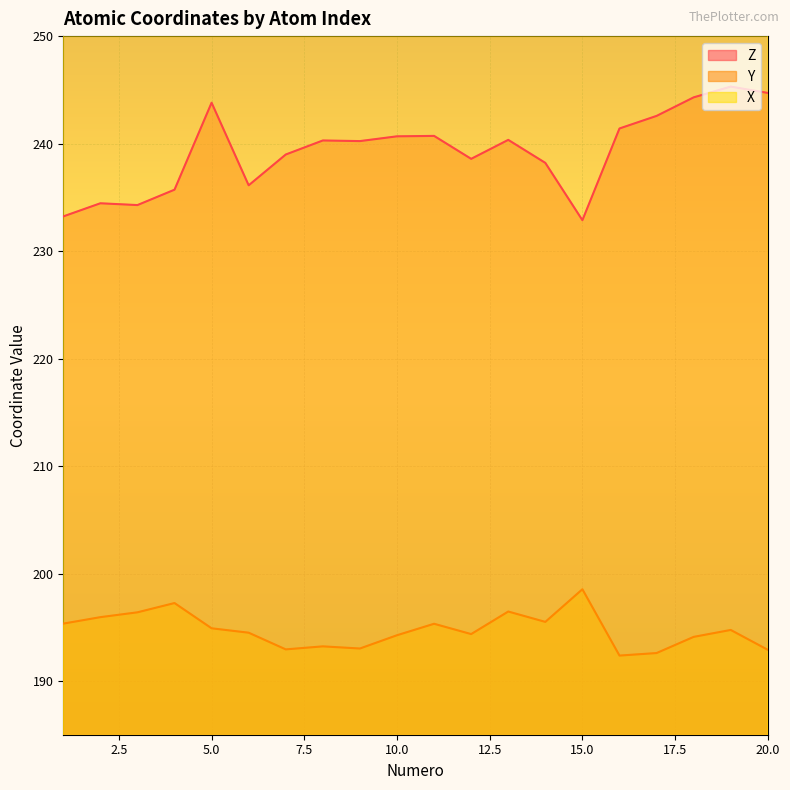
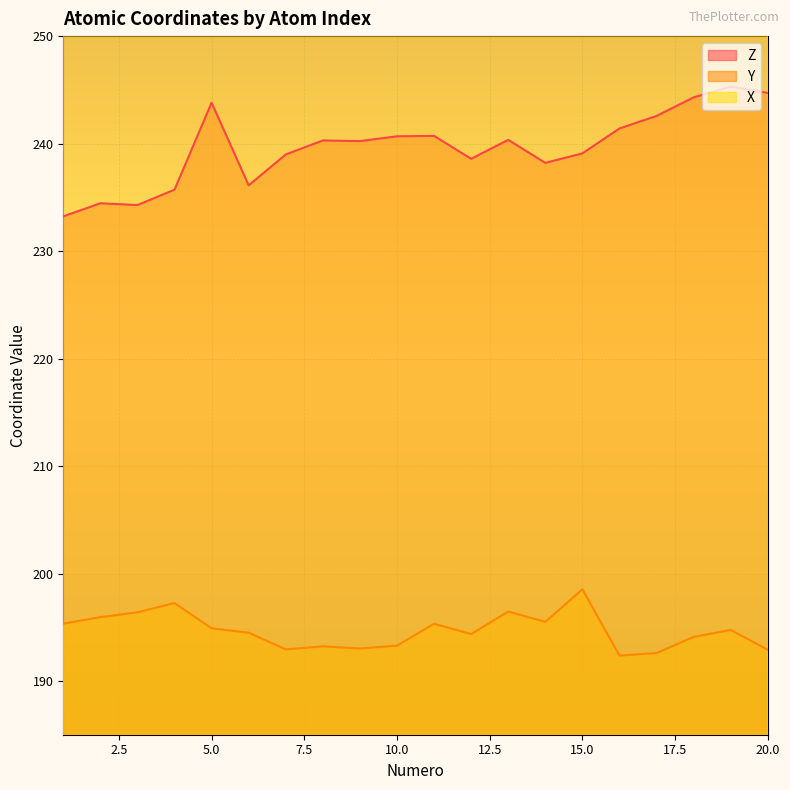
  {
    "Z": {
      "5.0": 243.8,
      "10.0": 240.7,
-     "15.0": 232.9,
+     "15.0": 239.1,
      "20.0": 244.7
    },
    "Y": {
      "5.0": 194.9,
-     "10.0": 194.3,
+     "10.0": 193.3,
      "15.0": 198.5,
      "20.0": 192.9
    }
  }
